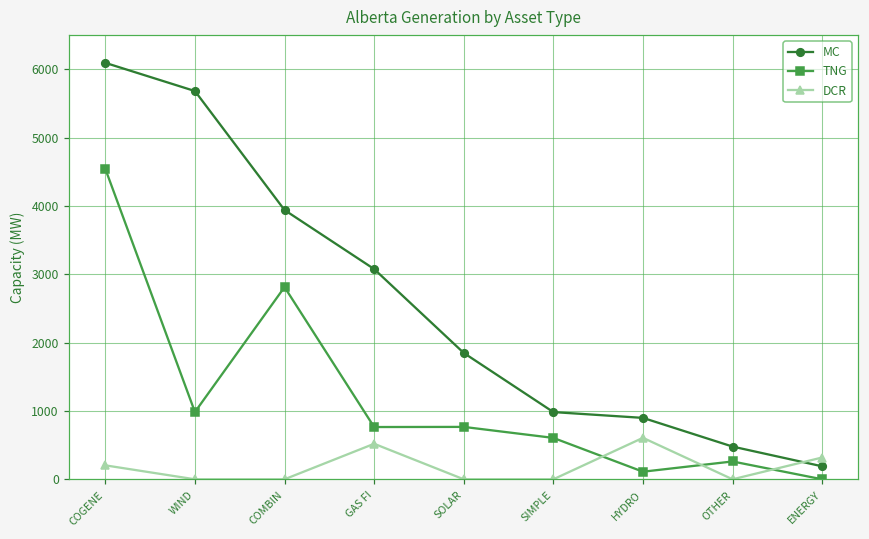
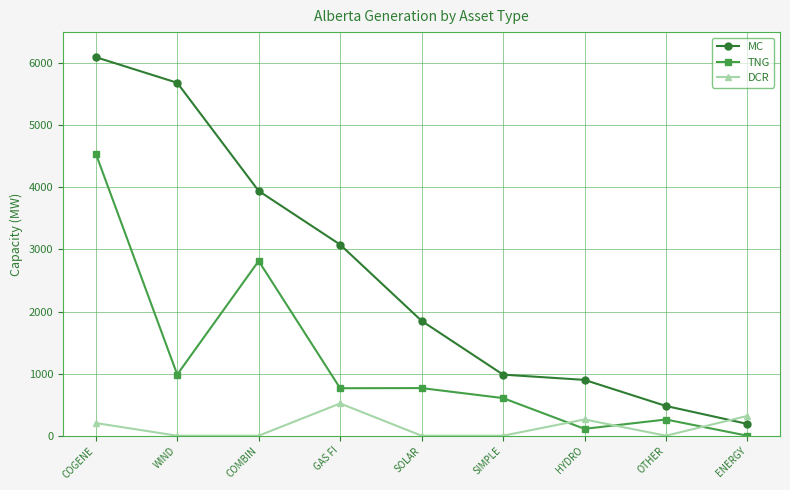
  {
    "DCR": {
      "COGENE": 200,
      "WIND": 0,
      "COMBIN": 0,
      "GAS FI": 500,
      "SOLAR": 0,
      "SIMPLE": 0,
-     "HYDRO": 600,
+     "HYDRO": 300,
      "OTHER": 0,
      "ENERGY": 300
    }
  }
